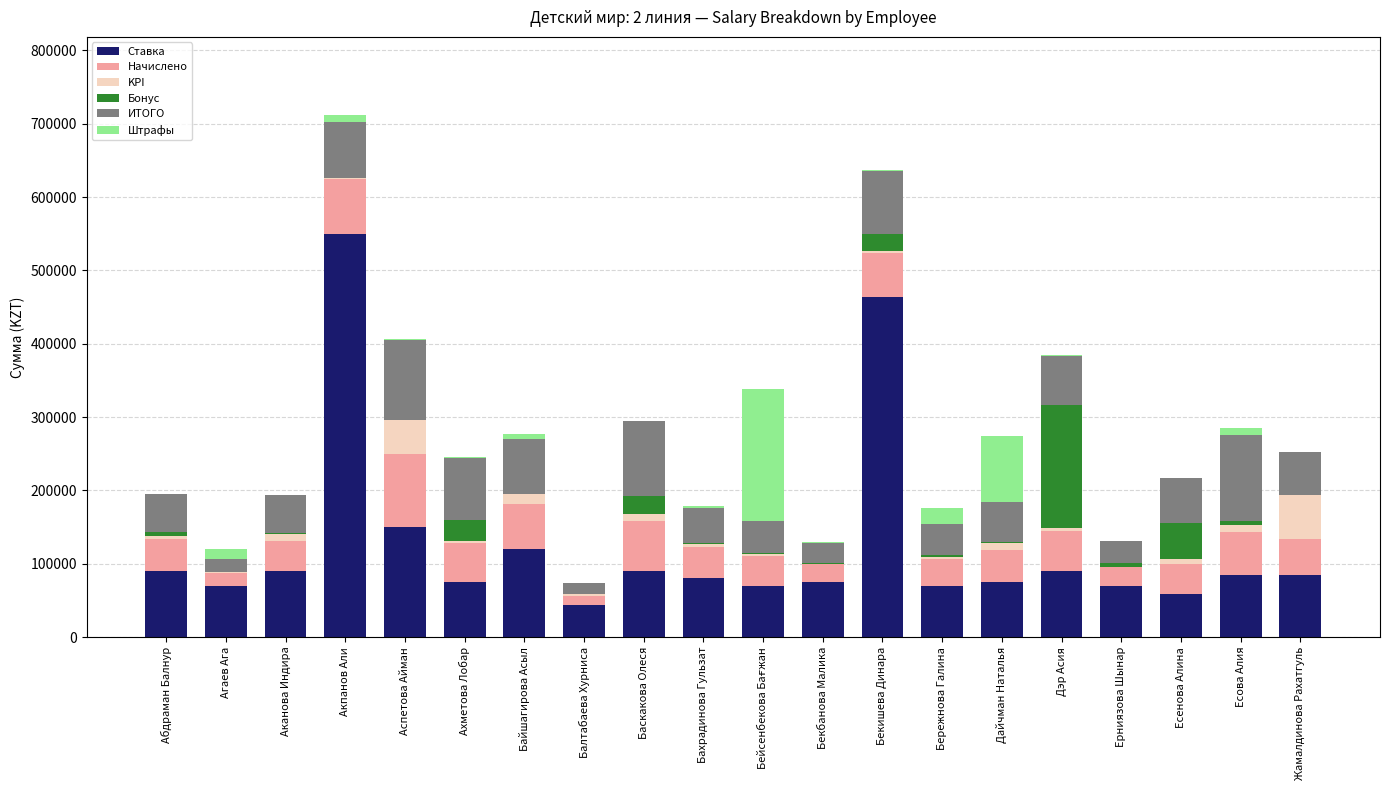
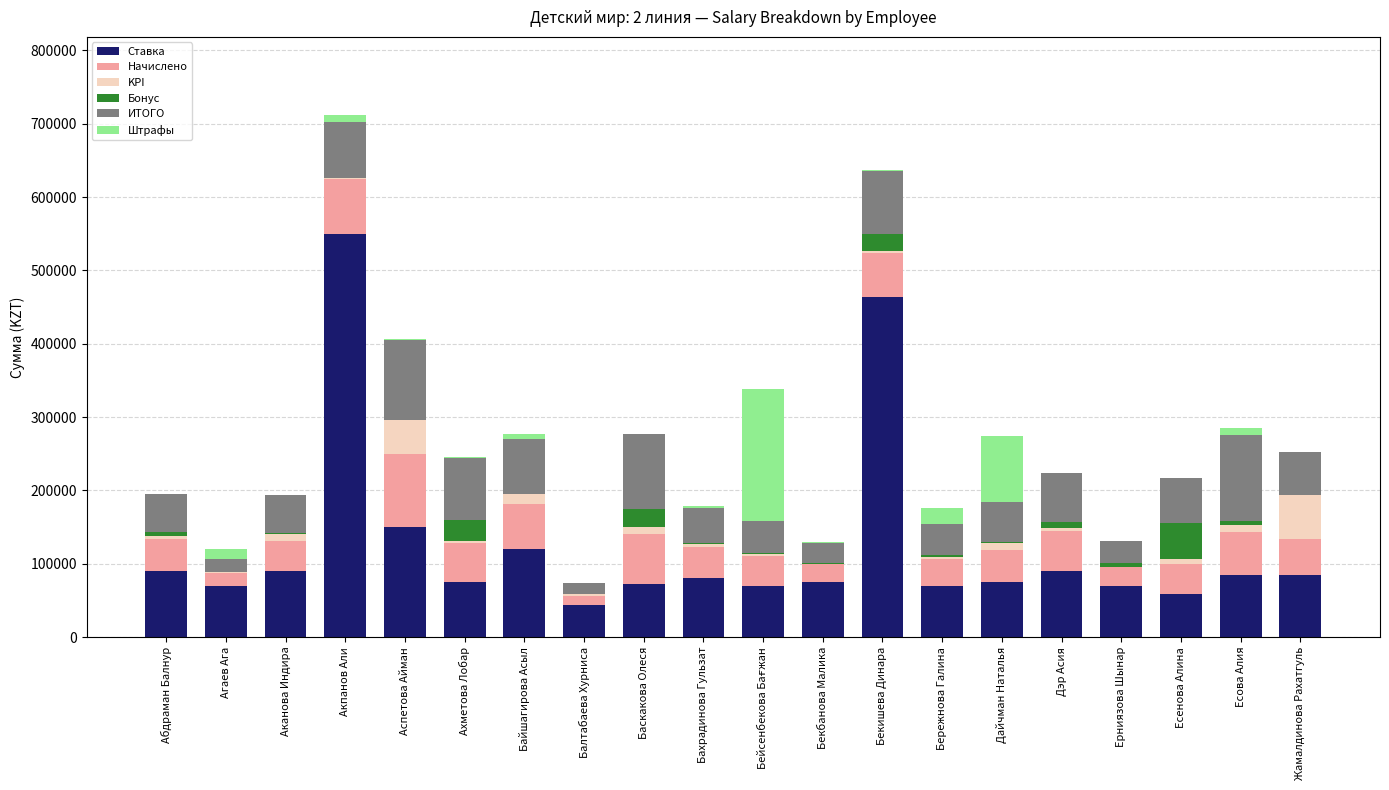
  {
    "Ставка": {
      "Абдраман Балнур": 90000,
      "Агаев Ага": 70000,
      "Аканова Индира": 90000,
      "Акпанов Али": 550000,
      "Аспетова Айман": 150000,
      "Ахметова Лобар": 80000,
      "Байшагирова Асыл": 120000,
      "Балтабаева Хурниса": 40000,
-     "Баскакова Олеся": 90000,
+     "Баскакова Олеся": 70000,
      "Бахрадинова Гульзат": 80000,
      "Бейсенбекова Бағжан": 70000,
      "Бекбанова Малика": 80000,
      "Бекишева Динара": 460000,
      "Бережнова Галина": 70000,
      "Дайчман Наталья": 80000,
      "Дэр Асия": 90000,
      "Ерниязова Шынар": 70000,
      "Есенова Алина": 60000,
      "Есова Алия": 90000,
      "Жамалдинова Рахатгуль": 90000
    },
    "Начислено": {
      "Абдраман Балнур": 40000,
      "Агаев Ага": 20000,
      "Аканова Индира": 40000,
      "Акпанов Али": 80000,
      "Аспетова Айман": 100000,
      "Ахметова Лобар": 50000,
      "Байшагирова Асыл": 60000,
      "Балтабаева Хурниса": 10000,
      "Баскакова Олеся": 70000,
      "Бахрадинова Гульзат": 40000,
      "Бейсенбекова Бағжан": 40000,
      "Бекбанова Малика": 20000,
      "Бекишева Динара": 60000,
      "Бережнова Галина": 40000,
      "Дайчман Наталья": 40000,
      "Дэр Асия": 50000,
      "Ерниязова Шынар": 30000,
      "Есенова Алина": 40000,
      "Есова Алия": 60000,
      "Жамалдинова Рахатгуль": 50000
    },
    "KPI": {
      "Абдраман Балнур": 0,
      "Аканова Индира": 10000,
      "Аспетова Айман": 50000,
      "Байшагирова Асыл": 10000,
      "Баскакова Олеся": 10000,
      "Бахрадинова Гульзат": 0,
      "Бекбанова Малика": 0,
      "Дайчман Наталья": 10000,
      "Дэр Асия": 0,
      "Ерниязова Шынар": 0,
      "Есенова Алина": 10000,
      "Есова Алия": 10000,
      "Жамалдинова Рахатгуль": 60000
    },
    "Бонус": {
      "Абдраман Балнур": 0,
      "Агаев Ага": 0,
      "Акпанов Али": 0,
      "Аспетова Айман": 0,
      "Ахметова Лобар": 30000,
      "Балтабаева Хурниса": 0,
      "Баскакова Олеся": 20000,
      "Бекишева Динара": 20000,
-     "Дэр Асия": 170000,
+     "Дэр Асия": 10000,
      "Ерниязова Шынар": 0,
      "Есенова Алина": 50000,
      "Есова Алия": 10000,
      "Жамалдинова Рахатгуль": 0
    },
    "ИТОГО": {
      "Абдраман Балнур": 50000,
      "Агаев Ага": 20000,
      "Аканова Индира": 50000,
      "Акпанов Али": 80000,
      "Аспетова Айман": 110000,
      "Ахметова Лобар": 80000,
      "Байшагирова Асыл": 80000,
      "Балтабаева Хурниса": 20000,
      "Баскакова Олеся": 100000,
      "Бахрадинова Гульзат": 50000,
      "Бейсенбекова Бағжан": 40000,
      "Бекбанова Малика": 30000,
      "Бекишева Динара": 90000,
      "Бережнова Галина": 40000,
      "Дайчман Наталья": 50000,
      "Дэр Асия": 70000,
      "Ерниязова Шынар": 30000,
      "Есенова Алина": 60000,
      "Есова Алия": 120000,
      "Жамалдинова Рахатгуль": 60000
    },
    "Штрафы": {
      "Абдраман Балнур": 0,
      "Агаев Ага": 10000,
      "Аканова Индира": 0,
      "Акпанов Али": 10000,
      "Байшагирова Асыл": 10000,
      "Балтабаева Хурниса": 0,
      "Бейсенбекова Бағжан": 180000,
      "Бережнова Галина": 20000,
      "Дайчман Наталья": 90000,
      "Ерниязова Шынар": 0,
      "Есенова Алина": 0,
      "Есова Алия": 10000,
      "Жамалдинова Рахатгуль": 0
    }
  }
